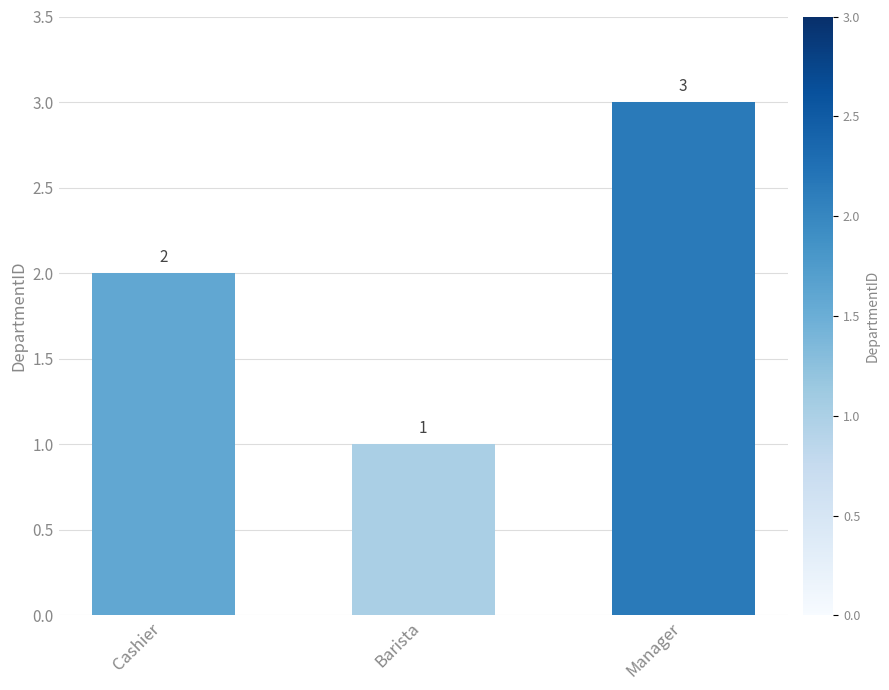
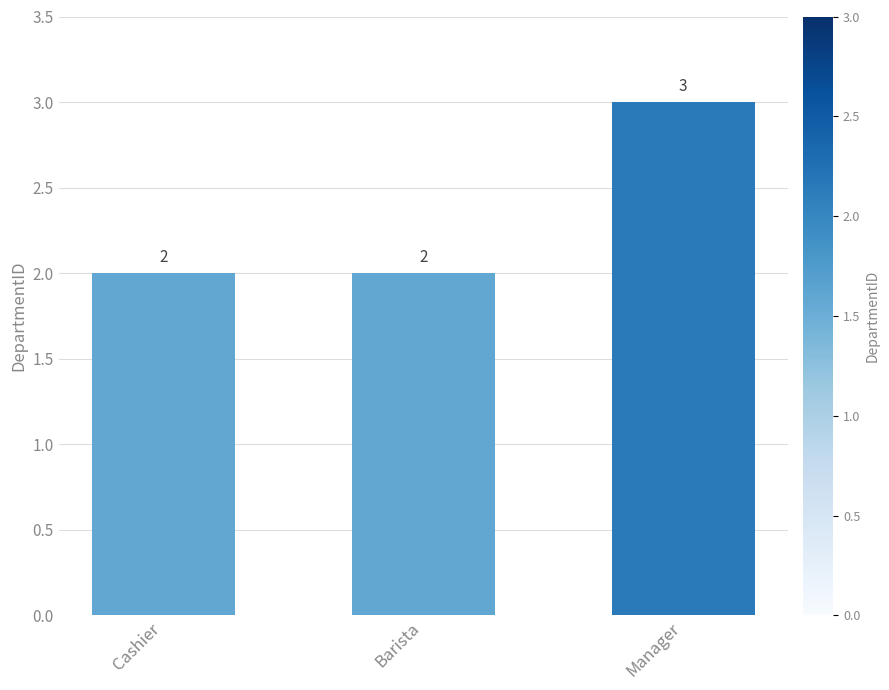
  {
    "Cashier": 2,
-   "Barista": 1,
+   "Barista": 2,
    "Manager": 3
  }
